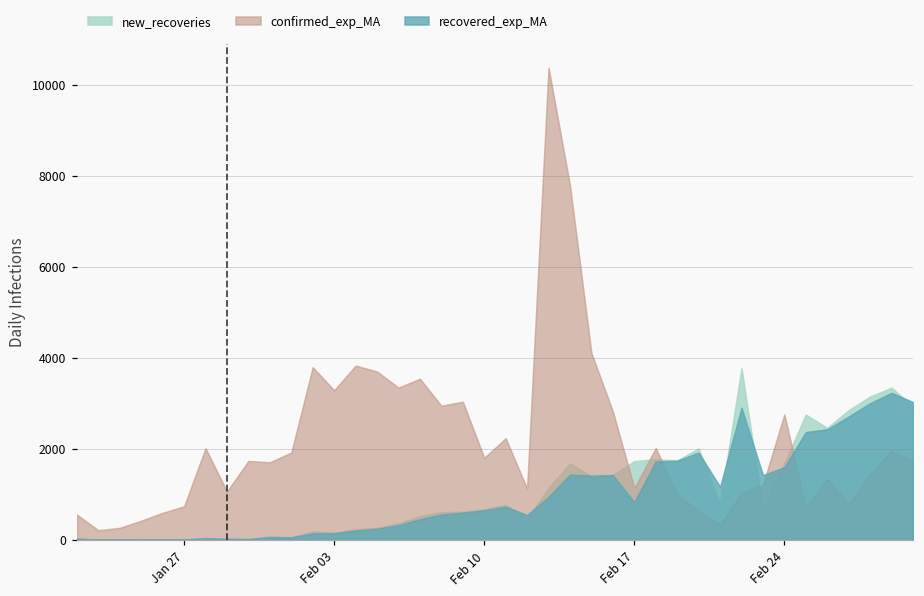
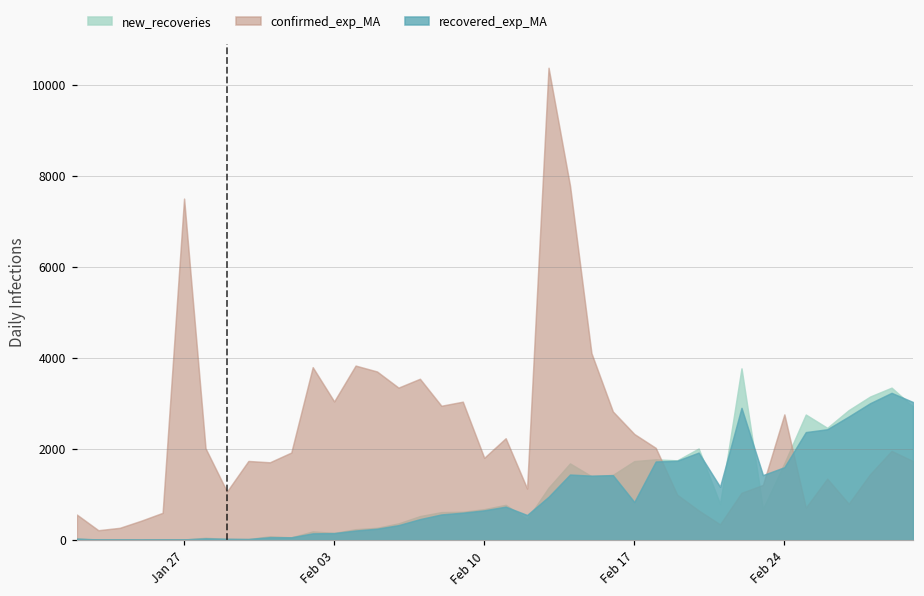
  {
    "new_recoveries": {
      "Feb 17": 1700,
      "Feb 24": 1700
    },
    "confirmed_exp_MA": {
-     "Jan 27": 700,
-     "Feb 03": 3300,
+     "Jan 27": 7500,
+     "Feb 03": 3000,
      "Feb 10": 1800,
-     "Feb 17": 1100,
+     "Feb 17": 2300,
      "Feb 24": 2800
    },
    "recovered_exp_MA": {
      "Feb 17": 800,
      "Feb 24": 1600
    }
  }
